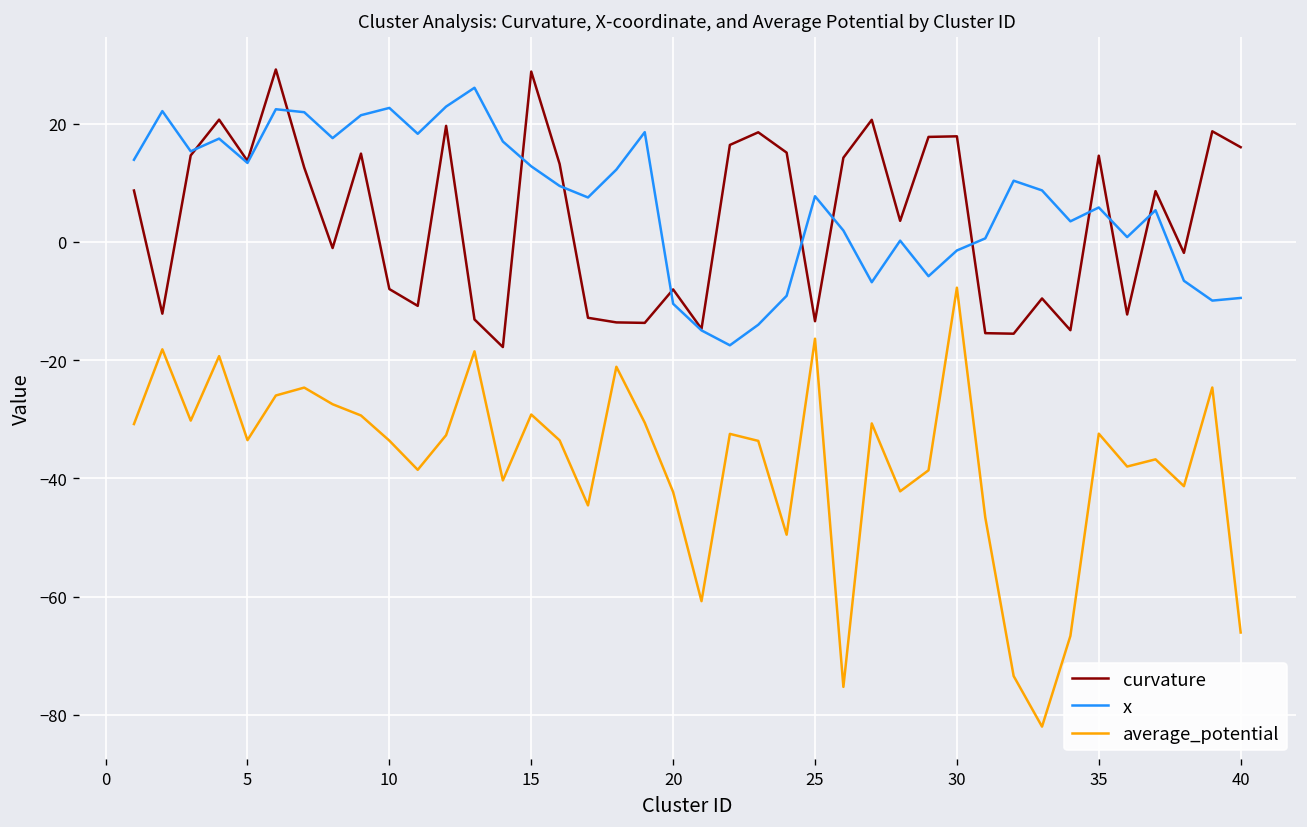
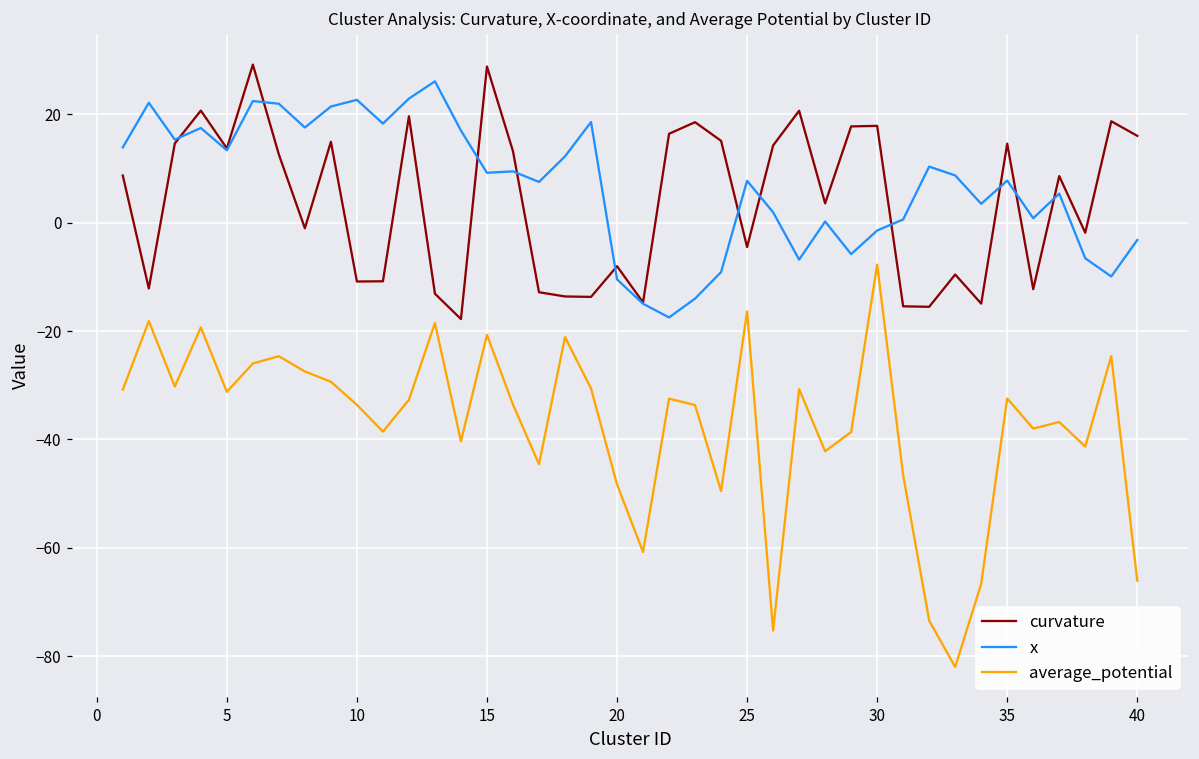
  {
    "curvature": {
-     "10": -8,
+     "10": -11,
      "15": 29,
      "20": -8,
-     "25": -13,
+     "25": -5,
      "30": 18,
      "35": 15,
      "40": 16
    },
    "x": {
      "10": 23,
-     "15": 13,
+     "15": 9,
      "20": -10,
      "25": 8,
      "30": -1,
-     "35": 6,
-     "40": -9
+     "35": 8,
+     "40": -3
    },
    "average_potential": {
-     "5": -34,
+     "5": -31,
      "10": -34,
-     "15": -29,
-     "20": -42,
+     "15": -21,
+     "20": -48,
      "25": -16,
      "30": -8,
      "35": -32,
      "40": -66
    }
  }
